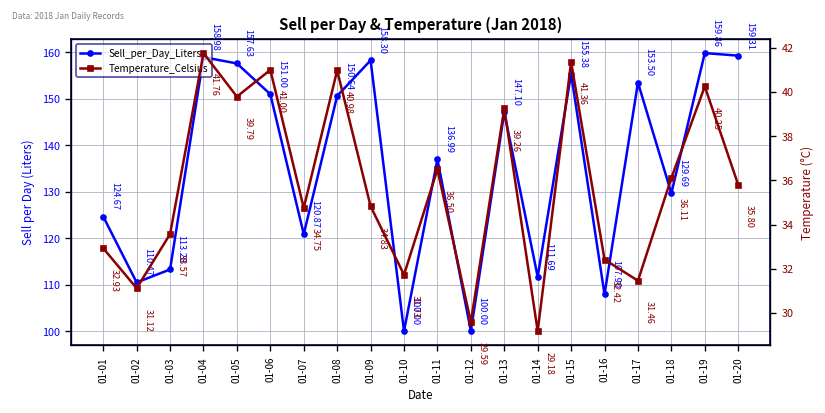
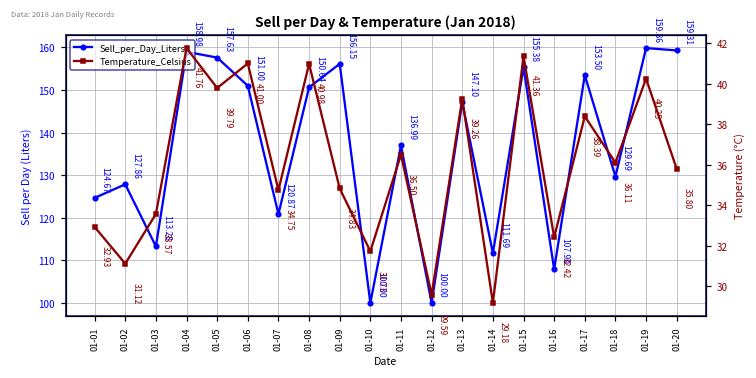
  {
    "Sell_per_Day_Liters": {
      "01-01": 124.67,
-     "01-02": 110.47,
+     "01-02": 127.86,
      "01-05": 157.63,
      "01-06": 151.00,
      "01-07": 120.87,
      "01-08": 150.64,
-     "01-09": 158.30,
+     "01-09": 156.15,
      "01-11": 136.99,
      "01-12": 100.00,
      "01-13": 147.10,
      "01-14": 111.69,
      "01-15": 155.38,
      "01-17": 153.50,
      "01-18": 129.69,
      "01-19": 159.86,
      "01-20": 159.31
    },
    "Temperature_Celsius": {
      "01-01": 32.93,
      "01-02": 31.12,
      "01-05": 39.79,
      "01-06": 41.00,
      "01-07": 34.75,
      "01-08": 40.98,
      "01-09": 34.83,
      "01-11": 36.50,
      "01-12": 29.59,
      "01-13": 39.26,
      "01-14": 29.18,
      "01-15": 41.36,
-     "01-17": 31.46,
+     "01-17": 38.39,
      "01-18": 36.11,
      "01-19": 40.25,
      "01-20": 35.80
    }
  }
